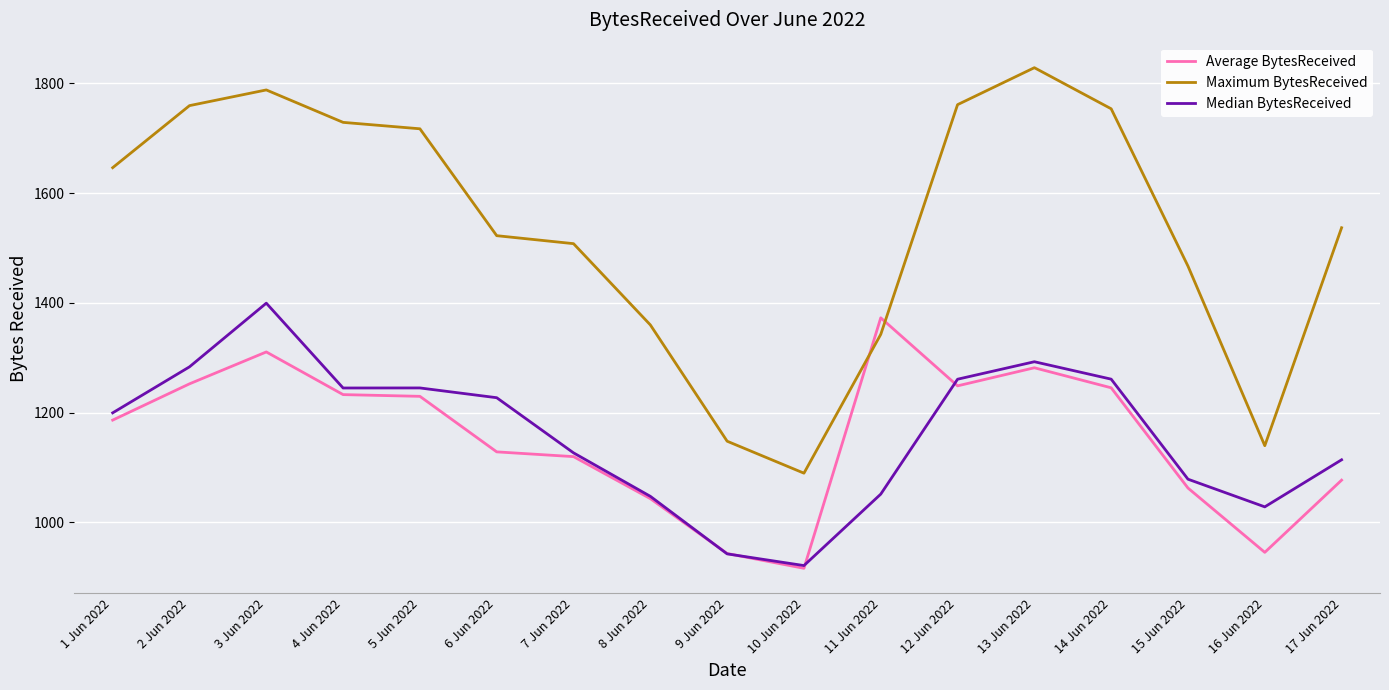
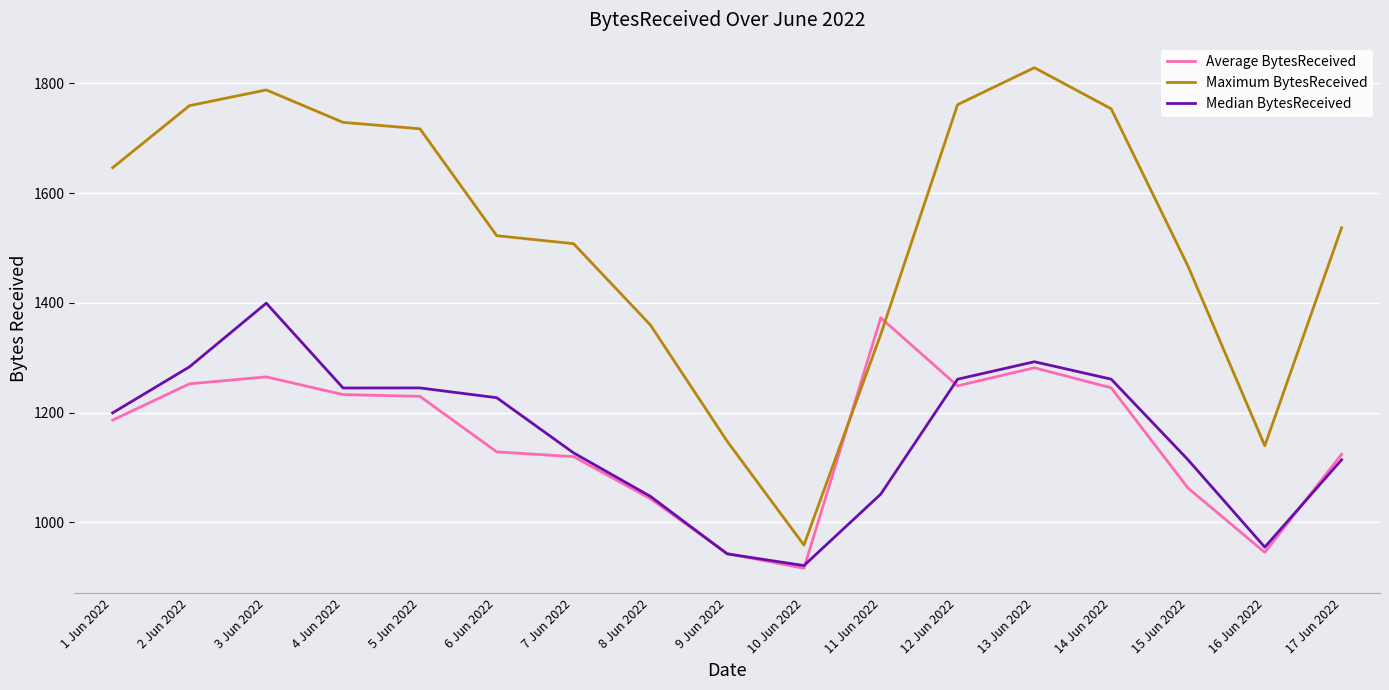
  {
    "Average BytesReceived": {
      "1 Jun 2022": 1190,
      "2 Jun 2022": 1250,
-     "3 Jun 2022": 1310,
+     "3 Jun 2022": 1270,
      "4 Jun 2022": 1230,
      "5 Jun 2022": 1230,
      "6 Jun 2022": 1130,
      "7 Jun 2022": 1120,
      "10 Jun 2022": 920,
      "11 Jun 2022": 1370,
      "12 Jun 2022": 1250,
      "13 Jun 2022": 1280,
      "14 Jun 2022": 1250,
      "15 Jun 2022": 1060,
      "16 Jun 2022": 950,
-     "17 Jun 2022": 1080
+     "17 Jun 2022": 1120
    },
    "Maximum BytesReceived": {
      "1 Jun 2022": 1650,
      "2 Jun 2022": 1760,
      "3 Jun 2022": 1790,
      "4 Jun 2022": 1730,
      "5 Jun 2022": 1720,
      "6 Jun 2022": 1520,
      "7 Jun 2022": 1510,
      "8 Jun 2022": 1360,
      "9 Jun 2022": 1150,
-     "10 Jun 2022": 1090,
+     "10 Jun 2022": 960,
      "11 Jun 2022": 1340,
      "12 Jun 2022": 1760,
      "13 Jun 2022": 1830,
      "14 Jun 2022": 1750,
      "15 Jun 2022": 1470,
      "16 Jun 2022": 1140,
      "17 Jun 2022": 1540
    },
    "Median BytesReceived": {
      "1 Jun 2022": 1200,
      "2 Jun 2022": 1280,
      "3 Jun 2022": 1400,
      "4 Jun 2022": 1240,
      "5 Jun 2022": 1240,
      "6 Jun 2022": 1230,
      "7 Jun 2022": 1130,
      "10 Jun 2022": 920,
      "11 Jun 2022": 1050,
      "12 Jun 2022": 1260,
      "13 Jun 2022": 1290,
      "14 Jun 2022": 1260,
-     "15 Jun 2022": 1080,
-     "16 Jun 2022": 1030,
+     "15 Jun 2022": 1110,
+     "16 Jun 2022": 950,
      "17 Jun 2022": 1110
    }
  }
